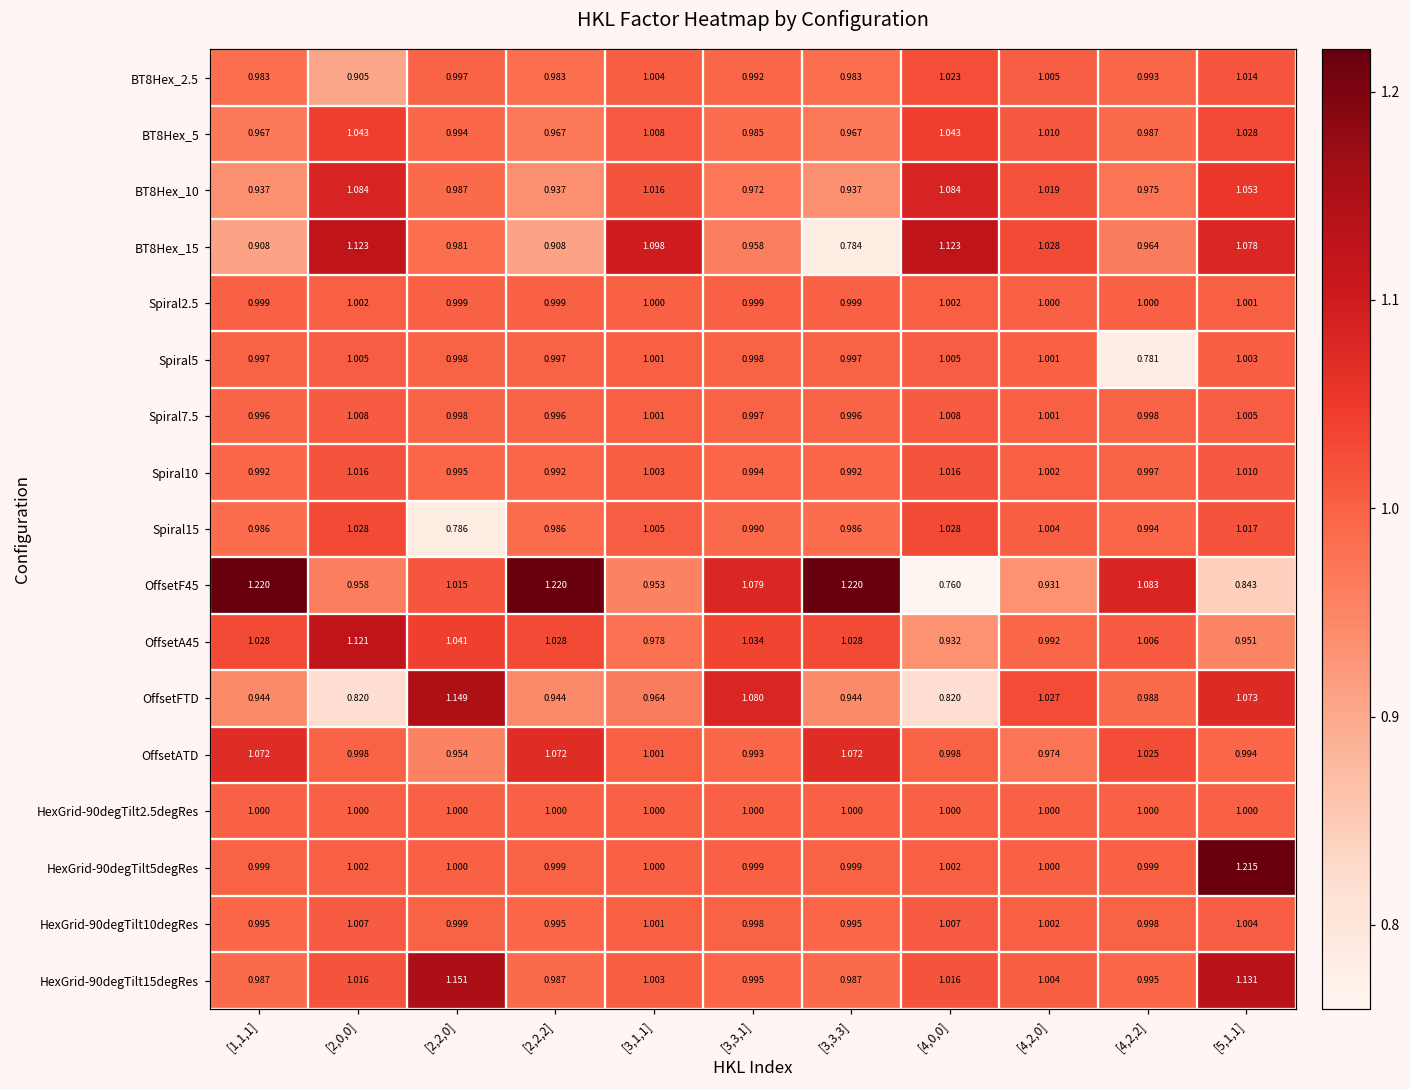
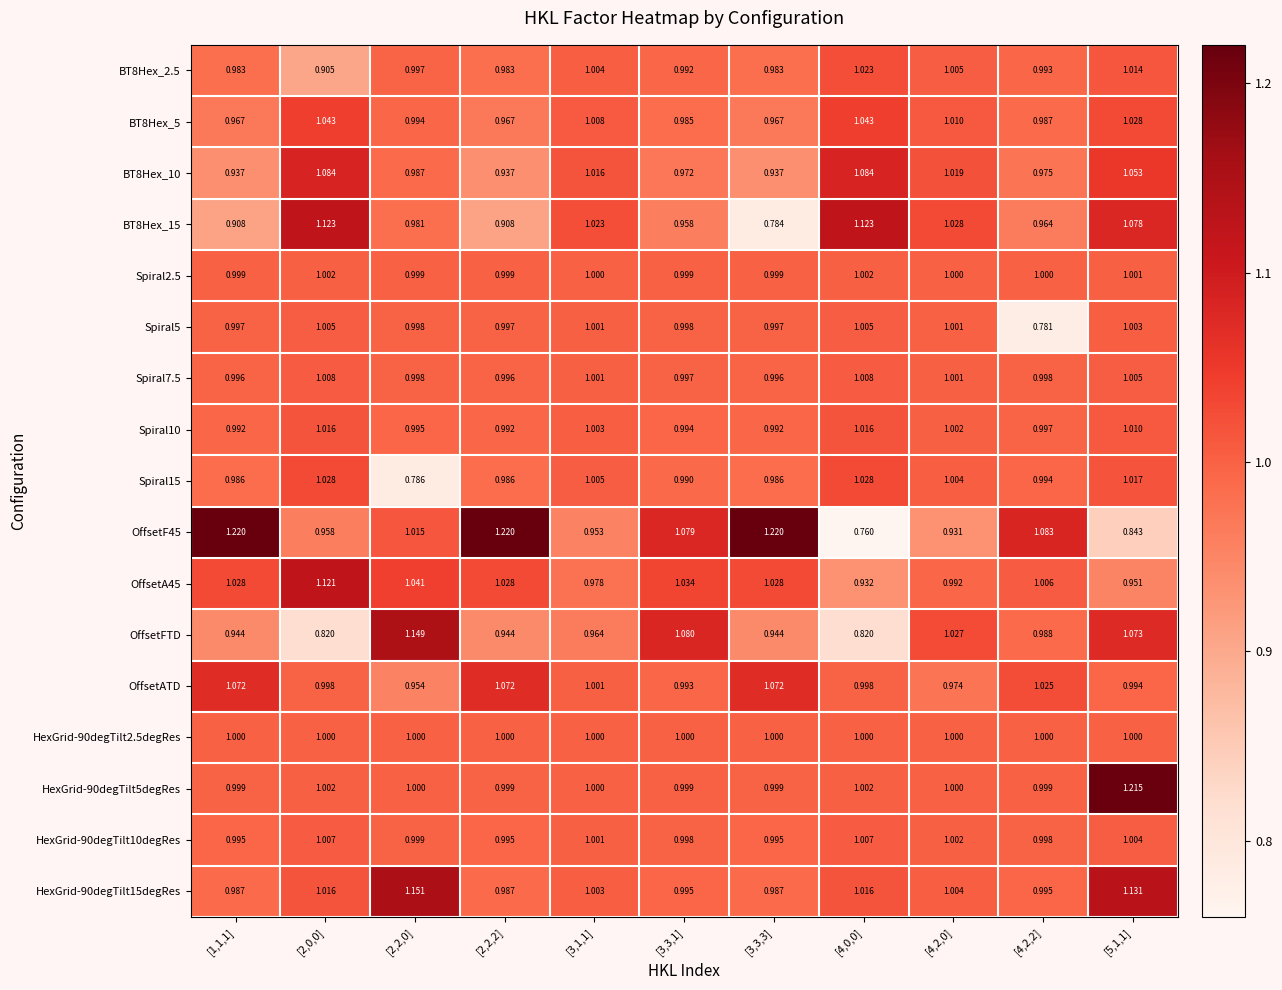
  {
    "BT8Hex_2.5": {
      "[1,1,1]": 0.983,
      "[2,0,0]": 0.905,
      "[2,2,0]": 0.997,
      "[2,2,2]": 0.983,
      "[3,1,1]": 1.004,
      "[3,3,1]": 0.992,
      "[3,3,3]": 0.983,
      "[4,0,0]": 1.023,
      "[4,2,0]": 1.005,
      "[4,2,2]": 0.993,
      "[5,1,1]": 1.014
    },
    "BT8Hex_5": {
      "[1,1,1]": 0.967,
      "[2,0,0]": 1.043,
      "[2,2,0]": 0.994,
      "[2,2,2]": 0.967,
      "[3,1,1]": 1.008,
      "[3,3,1]": 0.985,
      "[3,3,3]": 0.967,
      "[4,0,0]": 1.043,
      "[4,2,0]": 1.010,
      "[4,2,2]": 0.987,
      "[5,1,1]": 1.028
    },
    "BT8Hex_10": {
      "[1,1,1]": 0.937,
      "[2,0,0]": 1.084,
      "[2,2,0]": 0.987,
      "[2,2,2]": 0.937,
      "[3,1,1]": 1.016,
      "[3,3,1]": 0.972,
      "[3,3,3]": 0.937,
      "[4,0,0]": 1.084,
      "[4,2,0]": 1.019,
      "[4,2,2]": 0.975,
      "[5,1,1]": 1.053
    },
    "BT8Hex_15": {
      "[1,1,1]": 0.908,
      "[2,0,0]": 1.123,
      "[2,2,0]": 0.981,
      "[2,2,2]": 0.908,
-     "[3,1,1]": 1.098,
+     "[3,1,1]": 1.023,
      "[3,3,1]": 0.958,
      "[3,3,3]": 0.784,
      "[4,0,0]": 1.123,
      "[4,2,0]": 1.028,
      "[4,2,2]": 0.964,
      "[5,1,1]": 1.078
    },
    "Spiral2.5": {
      "[1,1,1]": 0.999,
      "[2,0,0]": 1.002,
      "[2,2,0]": 0.999,
      "[2,2,2]": 0.999,
      "[3,1,1]": 1.000,
      "[3,3,1]": 0.999,
      "[3,3,3]": 0.999,
      "[4,0,0]": 1.002,
      "[4,2,0]": 1.000,
      "[4,2,2]": 1.000,
      "[5,1,1]": 1.001
    },
    "Spiral5": {
      "[1,1,1]": 0.997,
      "[2,0,0]": 1.005,
      "[2,2,0]": 0.998,
      "[2,2,2]": 0.997,
      "[3,1,1]": 1.001,
      "[3,3,1]": 0.998,
      "[3,3,3]": 0.997,
      "[4,0,0]": 1.005,
      "[4,2,0]": 1.001,
      "[4,2,2]": 0.781,
      "[5,1,1]": 1.003
    },
    "Spiral7.5": {
      "[1,1,1]": 0.996,
      "[2,0,0]": 1.008,
      "[2,2,0]": 0.998,
      "[2,2,2]": 0.996,
      "[3,1,1]": 1.001,
      "[3,3,1]": 0.997,
      "[3,3,3]": 0.996,
      "[4,0,0]": 1.008,
      "[4,2,0]": 1.001,
      "[4,2,2]": 0.998,
      "[5,1,1]": 1.005
    },
    "Spiral10": {
      "[1,1,1]": 0.992,
      "[2,0,0]": 1.016,
      "[2,2,0]": 0.995,
      "[2,2,2]": 0.992,
      "[3,1,1]": 1.003,
      "[3,3,1]": 0.994,
      "[3,3,3]": 0.992,
      "[4,0,0]": 1.016,
      "[4,2,0]": 1.002,
      "[4,2,2]": 0.997,
      "[5,1,1]": 1.010
    },
    "Spiral15": {
      "[1,1,1]": 0.986,
      "[2,0,0]": 1.028,
      "[2,2,0]": 0.786,
      "[2,2,2]": 0.986,
      "[3,1,1]": 1.005,
      "[3,3,1]": 0.990,
      "[3,3,3]": 0.986,
      "[4,0,0]": 1.028,
      "[4,2,0]": 1.004,
      "[4,2,2]": 0.994,
      "[5,1,1]": 1.017
    },
    "OffsetF45": {
      "[1,1,1]": 1.220,
      "[2,0,0]": 0.958,
      "[2,2,0]": 1.015,
      "[2,2,2]": 1.220,
      "[3,1,1]": 0.953,
      "[3,3,1]": 1.079,
      "[3,3,3]": 1.220,
      "[4,0,0]": 0.760,
      "[4,2,0]": 0.931,
      "[4,2,2]": 1.083,
      "[5,1,1]": 0.843
    },
    "OffsetA45": {
      "[1,1,1]": 1.028,
      "[2,0,0]": 1.121,
      "[2,2,0]": 1.041,
      "[2,2,2]": 1.028,
      "[3,1,1]": 0.978,
      "[3,3,1]": 1.034,
      "[3,3,3]": 1.028,
      "[4,0,0]": 0.932,
      "[4,2,0]": 0.992,
      "[4,2,2]": 1.006,
      "[5,1,1]": 0.951
    },
    "OffsetFTD": {
      "[1,1,1]": 0.944,
      "[2,0,0]": 0.820,
      "[2,2,0]": 1.149,
      "[2,2,2]": 0.944,
      "[3,1,1]": 0.964,
      "[3,3,1]": 1.080,
      "[3,3,3]": 0.944,
      "[4,0,0]": 0.820,
      "[4,2,0]": 1.027,
      "[4,2,2]": 0.988,
      "[5,1,1]": 1.073
    },
    "OffsetATD": {
      "[1,1,1]": 1.072,
      "[2,0,0]": 0.998,
      "[2,2,0]": 0.954,
      "[2,2,2]": 1.072,
      "[3,1,1]": 1.001,
      "[3,3,1]": 0.993,
      "[3,3,3]": 1.072,
      "[4,0,0]": 0.998,
      "[4,2,0]": 0.974,
      "[4,2,2]": 1.025,
      "[5,1,1]": 0.994
    },
    "HexGrid-90degTilt2.5degRes": {
      "[1,1,1]": 1.000,
      "[2,0,0]": 1.000,
      "[2,2,0]": 1.000,
      "[2,2,2]": 1.000,
      "[3,1,1]": 1.000,
      "[3,3,1]": 1.000,
      "[3,3,3]": 1.000,
      "[4,0,0]": 1.000,
      "[4,2,0]": 1.000,
      "[4,2,2]": 1.000,
      "[5,1,1]": 1.000
    },
    "HexGrid-90degTilt5degRes": {
      "[1,1,1]": 0.999,
      "[2,0,0]": 1.002,
      "[2,2,0]": 1.000,
      "[2,2,2]": 0.999,
      "[3,1,1]": 1.000,
      "[3,3,1]": 0.999,
      "[3,3,3]": 0.999,
      "[4,0,0]": 1.002,
      "[4,2,0]": 1.000,
      "[4,2,2]": 0.999,
      "[5,1,1]": 1.215
    },
    "HexGrid-90degTilt10degRes": {
      "[1,1,1]": 0.995,
      "[2,0,0]": 1.007,
      "[2,2,0]": 0.999,
      "[2,2,2]": 0.995,
      "[3,1,1]": 1.001,
      "[3,3,1]": 0.998,
      "[3,3,3]": 0.995,
      "[4,0,0]": 1.007,
      "[4,2,0]": 1.002,
      "[4,2,2]": 0.998,
      "[5,1,1]": 1.004
    },
    "HexGrid-90degTilt15degRes": {
      "[1,1,1]": 0.987,
      "[2,0,0]": 1.016,
      "[2,2,0]": 1.151,
      "[2,2,2]": 0.987,
      "[3,1,1]": 1.003,
      "[3,3,1]": 0.995,
      "[3,3,3]": 0.987,
      "[4,0,0]": 1.016,
      "[4,2,0]": 1.004,
      "[4,2,2]": 0.995,
      "[5,1,1]": 1.131
    }
  }
